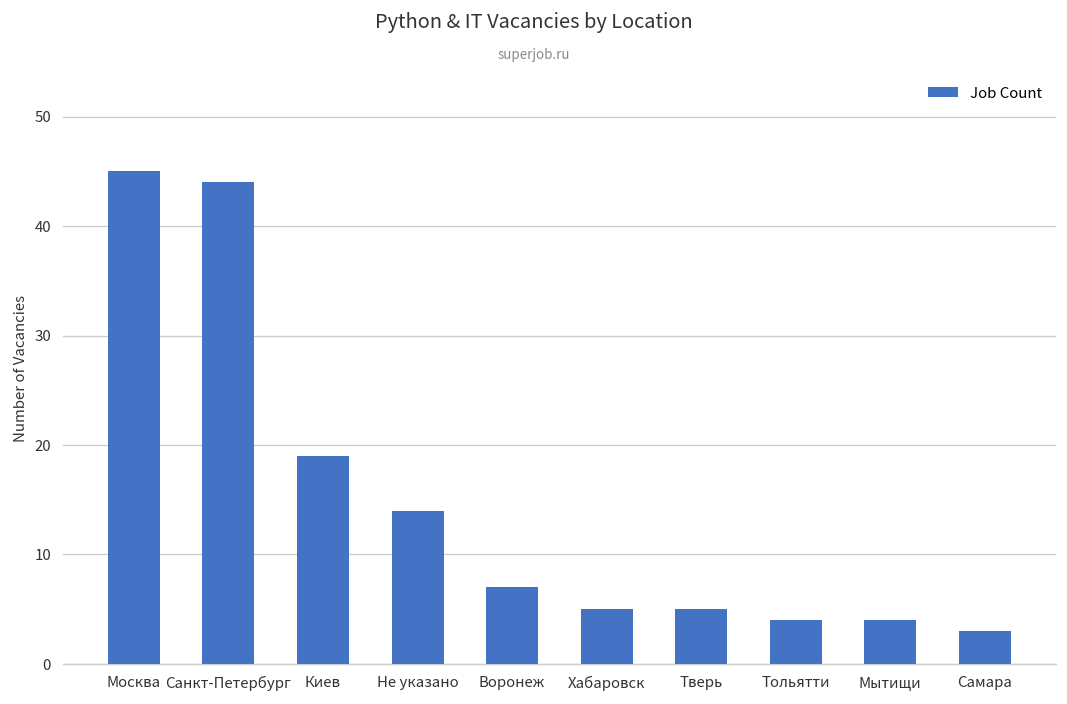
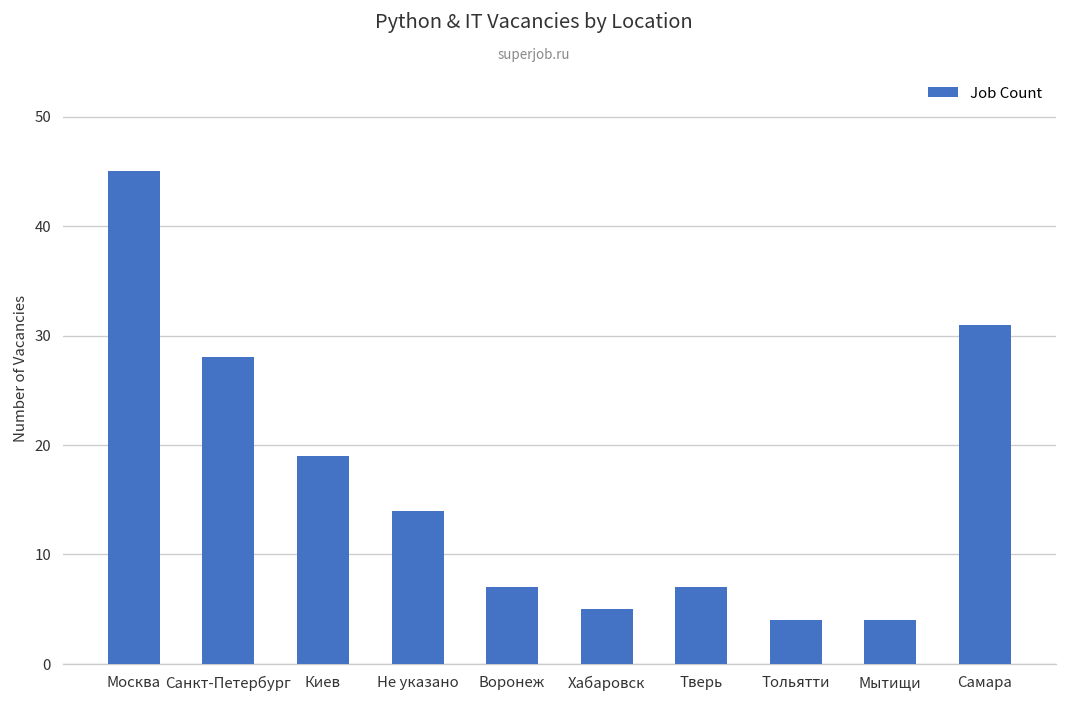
  {
    "Москва": 45,
-   "Санкт-Петербург": 44,
+   "Санкт-Петербург": 28,
    "Киев": 19,
    "Не указано": 14,
    "Воронеж": 7,
    "Хабаровск": 5,
-   "Тверь": 5,
+   "Тверь": 7,
    "Тольятти": 4,
    "Мытищи": 4,
-   "Самара": 3
+   "Самара": 31
  }
